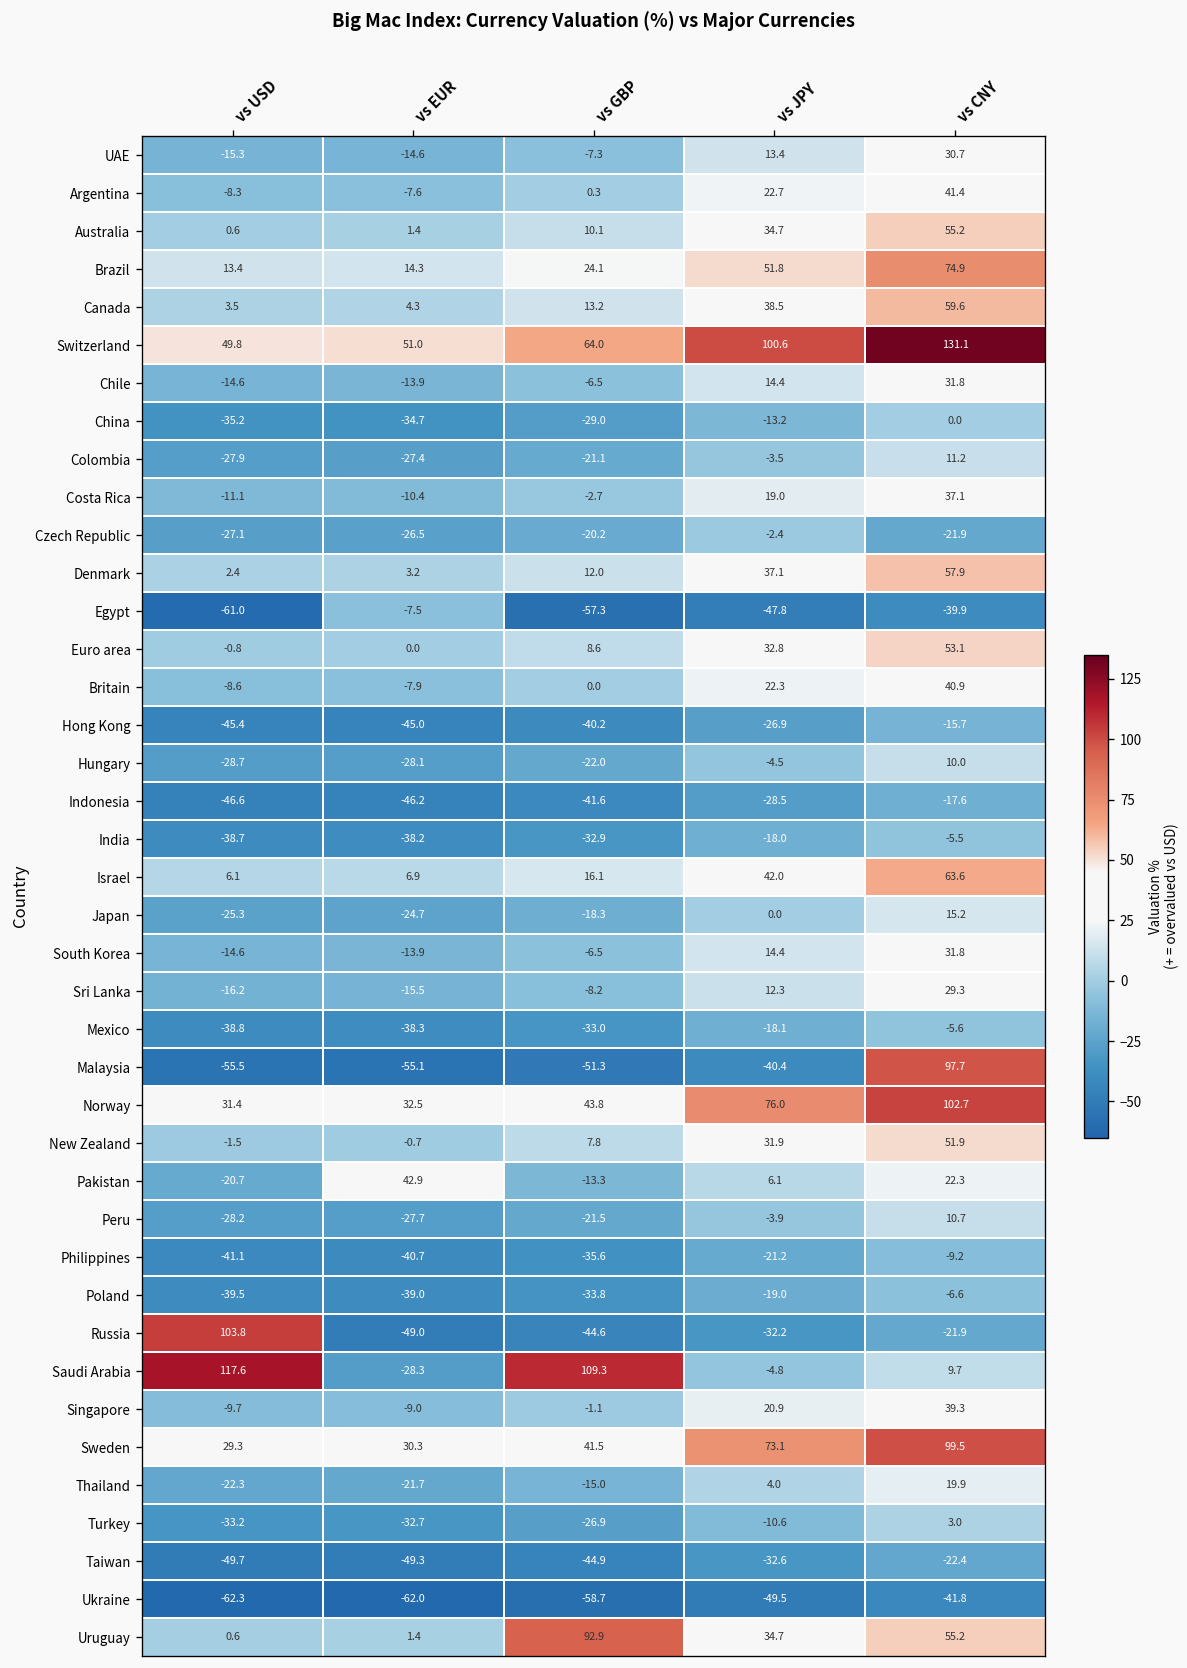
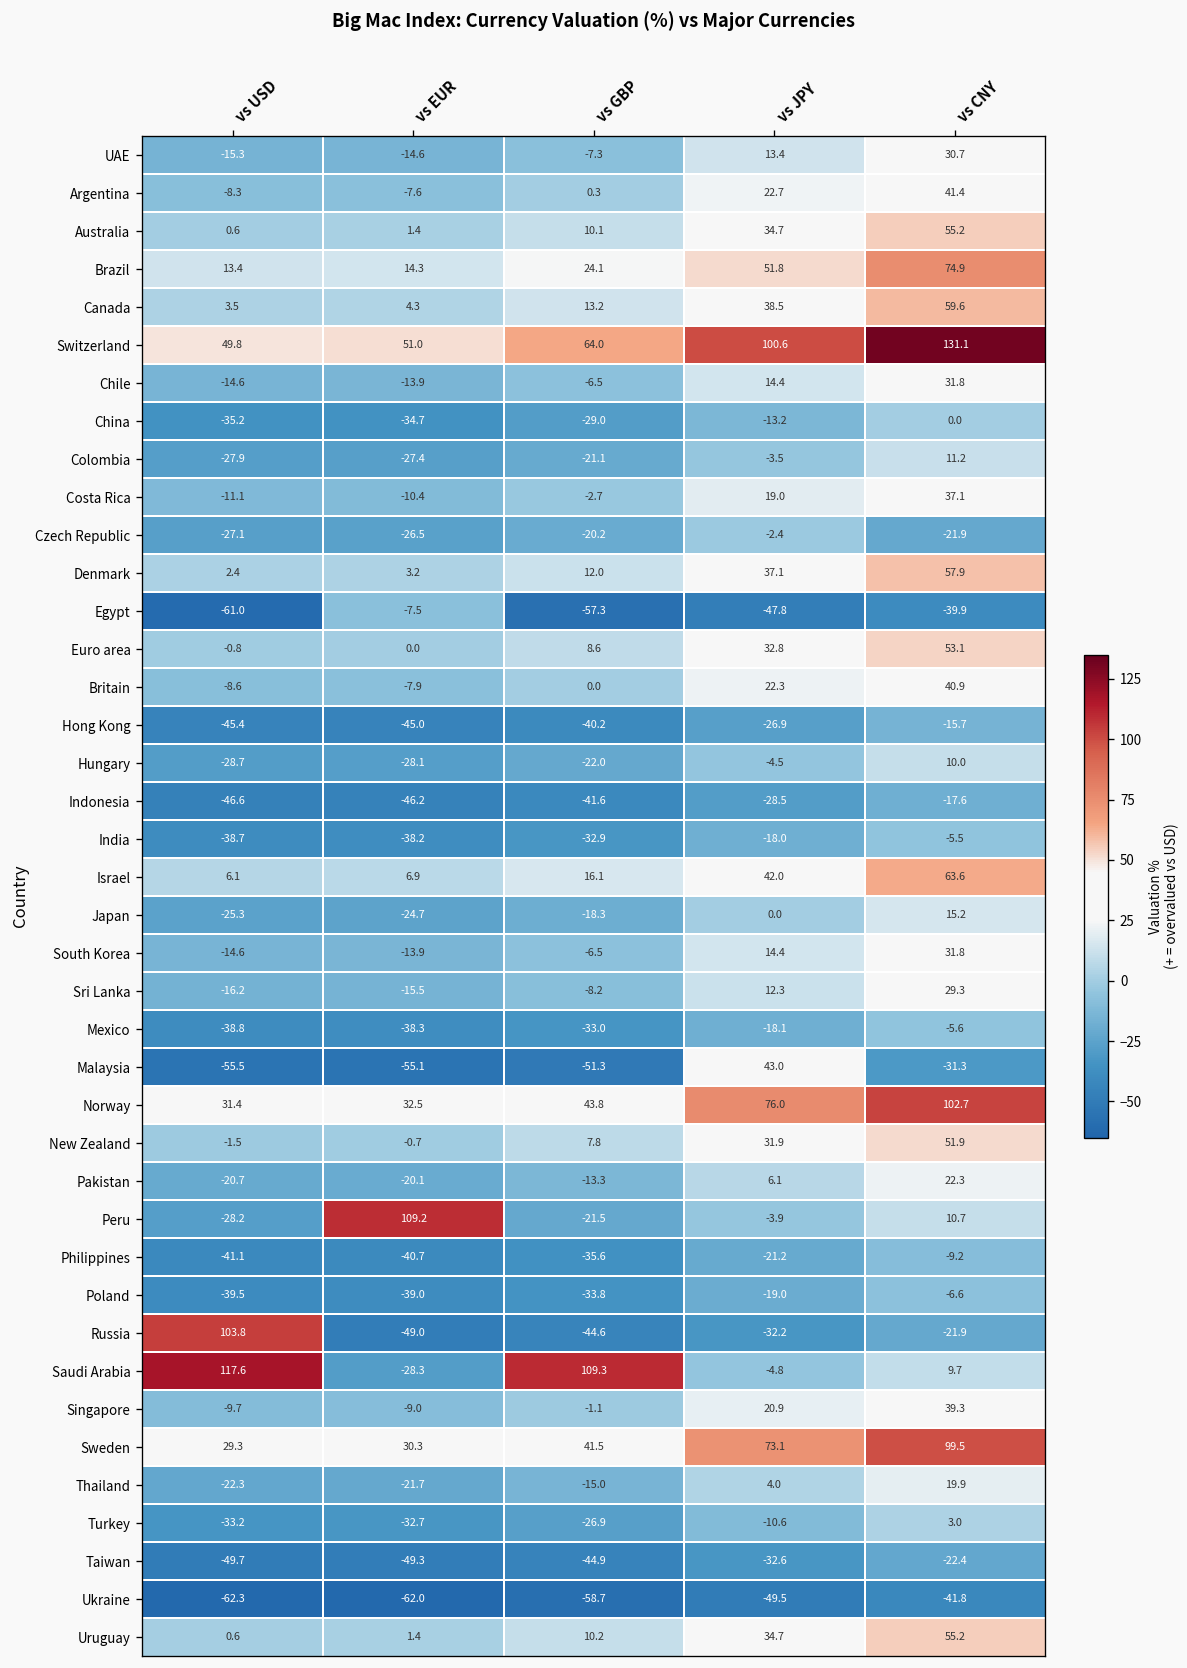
  {
    "UAE": {
      "vs USD": -15.3,
      "vs EUR": -14.6,
      "vs GBP": -7.3,
      "vs JPY": 13.4,
      "vs CNY": 30.7
    },
    "Argentina": {
      "vs USD": -8.3,
      "vs EUR": -7.6,
      "vs GBP": 0.3,
      "vs JPY": 22.7,
      "vs CNY": 41.4
    },
    "Australia": {
      "vs USD": 0.6,
      "vs EUR": 1.4,
      "vs GBP": 10.1,
      "vs JPY": 34.7,
      "vs CNY": 55.2
    },
    "Brazil": {
      "vs USD": 13.4,
      "vs EUR": 14.3,
      "vs GBP": 24.1,
      "vs JPY": 51.8,
      "vs CNY": 74.9
    },
    "Canada": {
      "vs USD": 3.5,
      "vs EUR": 4.3,
      "vs GBP": 13.2,
      "vs JPY": 38.5,
      "vs CNY": 59.6
    },
    "Switzerland": {
      "vs USD": 49.8,
      "vs EUR": 51.0,
      "vs GBP": 64.0,
      "vs JPY": 100.6,
      "vs CNY": 131.1
    },
    "Chile": {
      "vs USD": -14.6,
      "vs EUR": -13.9,
      "vs GBP": -6.5,
      "vs JPY": 14.4,
      "vs CNY": 31.8
    },
    "China": {
      "vs USD": -35.2,
      "vs EUR": -34.7,
      "vs GBP": -29.0,
      "vs JPY": -13.2,
      "vs CNY": 0.0
    },
    "Colombia": {
      "vs USD": -27.9,
      "vs EUR": -27.4,
      "vs GBP": -21.1,
      "vs JPY": -3.5,
      "vs CNY": 11.2
    },
    "Costa Rica": {
      "vs USD": -11.1,
      "vs EUR": -10.4,
      "vs GBP": -2.7,
      "vs JPY": 19.0,
      "vs CNY": 37.1
    },
    "Czech Republic": {
      "vs USD": -27.1,
      "vs EUR": -26.5,
      "vs GBP": -20.2,
      "vs JPY": -2.4,
      "vs CNY": -21.9
    },
    "Denmark": {
      "vs USD": 2.4,
      "vs EUR": 3.2,
      "vs GBP": 12.0,
      "vs JPY": 37.1,
      "vs CNY": 57.9
    },
    "Egypt": {
      "vs USD": -61.0,
      "vs EUR": -7.5,
      "vs GBP": -57.3,
      "vs JPY": -47.8,
      "vs CNY": -39.9
    },
    "Euro area": {
      "vs USD": -0.8,
      "vs EUR": 0.0,
      "vs GBP": 8.6,
      "vs JPY": 32.8,
      "vs CNY": 53.1
    },
    "Britain": {
      "vs USD": -8.6,
      "vs EUR": -7.9,
      "vs GBP": 0.0,
      "vs JPY": 22.3,
      "vs CNY": 40.9
    },
    "Hong Kong": {
      "vs USD": -45.4,
      "vs EUR": -45.0,
      "vs GBP": -40.2,
      "vs JPY": -26.9,
      "vs CNY": -15.7
    },
    "Hungary": {
      "vs USD": -28.7,
      "vs EUR": -28.1,
      "vs GBP": -22.0,
      "vs JPY": -4.5,
      "vs CNY": 10.0
    },
    "Indonesia": {
      "vs USD": -46.6,
      "vs EUR": -46.2,
      "vs GBP": -41.6,
      "vs JPY": -28.5,
      "vs CNY": -17.6
    },
    "India": {
      "vs USD": -38.7,
      "vs EUR": -38.2,
      "vs GBP": -32.9,
      "vs JPY": -18.0,
      "vs CNY": -5.5
    },
    "Israel": {
      "vs USD": 6.1,
      "vs EUR": 6.9,
      "vs GBP": 16.1,
      "vs JPY": 42.0,
      "vs CNY": 63.6
    },
    "Japan": {
      "vs USD": -25.3,
      "vs EUR": -24.7,
      "vs GBP": -18.3,
      "vs JPY": 0.0,
      "vs CNY": 15.2
    },
    "South Korea": {
      "vs USD": -14.6,
      "vs EUR": -13.9,
      "vs GBP": -6.5,
      "vs JPY": 14.4,
      "vs CNY": 31.8
    },
    "Sri Lanka": {
      "vs USD": -16.2,
      "vs EUR": -15.5,
      "vs GBP": -8.2,
      "vs JPY": 12.3,
      "vs CNY": 29.3
    },
    "Mexico": {
      "vs USD": -38.8,
      "vs EUR": -38.3,
      "vs GBP": -33.0,
      "vs JPY": -18.1,
      "vs CNY": -5.6
    },
    "Malaysia": {
      "vs USD": -55.5,
      "vs EUR": -55.1,
      "vs GBP": -51.3,
-     "vs JPY": -40.4,
-     "vs CNY": 97.7
+     "vs JPY": 43.0,
+     "vs CNY": -31.3
    },
    "Norway": {
      "vs USD": 31.4,
      "vs EUR": 32.5,
      "vs GBP": 43.8,
      "vs JPY": 76.0,
      "vs CNY": 102.7
    },
    "New Zealand": {
      "vs USD": -1.5,
      "vs EUR": -0.7,
      "vs GBP": 7.8,
      "vs JPY": 31.9,
      "vs CNY": 51.9
    },
    "Pakistan": {
      "vs USD": -20.7,
-     "vs EUR": 42.9,
+     "vs EUR": -20.1,
      "vs GBP": -13.3,
      "vs JPY": 6.1,
      "vs CNY": 22.3
    },
    "Peru": {
      "vs USD": -28.2,
-     "vs EUR": -27.7,
+     "vs EUR": 109.2,
      "vs GBP": -21.5,
      "vs JPY": -3.9,
      "vs CNY": 10.7
    },
    "Philippines": {
      "vs USD": -41.1,
      "vs EUR": -40.7,
      "vs GBP": -35.6,
      "vs JPY": -21.2,
      "vs CNY": -9.2
    },
    "Poland": {
      "vs USD": -39.5,
      "vs EUR": -39.0,
      "vs GBP": -33.8,
      "vs JPY": -19.0,
      "vs CNY": -6.6
    },
    "Russia": {
      "vs USD": 103.8,
      "vs EUR": -49.0,
      "vs GBP": -44.6,
      "vs JPY": -32.2,
      "vs CNY": -21.9
    },
    "Saudi Arabia": {
      "vs USD": 117.6,
      "vs EUR": -28.3,
      "vs GBP": 109.3,
      "vs JPY": -4.8,
      "vs CNY": 9.7
    },
    "Singapore": {
      "vs USD": -9.7,
      "vs EUR": -9.0,
      "vs GBP": -1.1,
      "vs JPY": 20.9,
      "vs CNY": 39.3
    },
    "Sweden": {
      "vs USD": 29.3,
      "vs EUR": 30.3,
      "vs GBP": 41.5,
      "vs JPY": 73.1,
      "vs CNY": 99.5
    },
    "Thailand": {
      "vs USD": -22.3,
      "vs EUR": -21.7,
      "vs GBP": -15.0,
      "vs JPY": 4.0,
      "vs CNY": 19.9
    },
    "Turkey": {
      "vs USD": -33.2,
      "vs EUR": -32.7,
      "vs GBP": -26.9,
      "vs JPY": -10.6,
      "vs CNY": 3.0
    },
    "Taiwan": {
      "vs USD": -49.7,
      "vs EUR": -49.3,
      "vs GBP": -44.9,
      "vs JPY": -32.6,
      "vs CNY": -22.4
    },
    "Ukraine": {
      "vs USD": -62.3,
      "vs EUR": -62.0,
      "vs GBP": -58.7,
      "vs JPY": -49.5,
      "vs CNY": -41.8
    },
    "Uruguay": {
      "vs USD": 0.6,
      "vs EUR": 1.4,
-     "vs GBP": 92.9,
+     "vs GBP": 10.2,
      "vs JPY": 34.7,
      "vs CNY": 55.2
    }
  }
